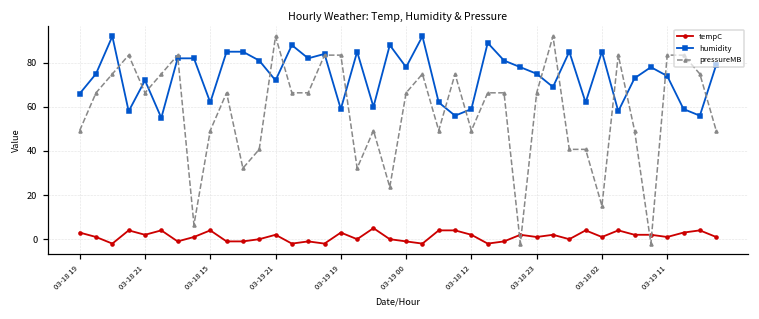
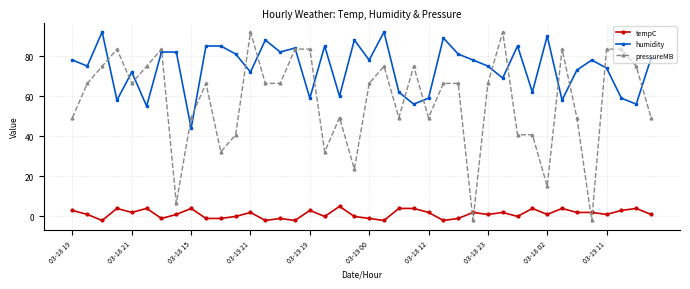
  {
    "tempC": {
      "03-18 19": 3,
      "03-18 21": 2,
      "03-18 15": 4,
      "03-19 21": 2,
      "03-19 19": 3,
      "03-19 00": -1,
      "03-18 12": 2,
      "03-18 23": 1,
      "03-18 02": 1,
      "03-19 11": 1
    },
    "humidity": {
-     "03-18 19": 66,
+     "03-18 19": 78,
      "03-18 21": 72,
-     "03-18 15": 62,
+     "03-18 15": 44,
      "03-19 21": 72,
      "03-19 19": 59,
      "03-19 00": 78,
      "03-18 12": 59,
      "03-18 23": 75,
-     "03-18 02": 85,
+     "03-18 02": 90,
      "03-19 11": 74
    },
    "pressureMB": {
      "03-18 19": 49,
      "03-18 21": 66,
      "03-18 15": 49,
      "03-19 21": 92,
      "03-19 19": 83,
      "03-19 00": 66,
      "03-18 12": 49,
      "03-18 23": 66,
      "03-18 02": 15,
      "03-19 11": 83
    }
  }
